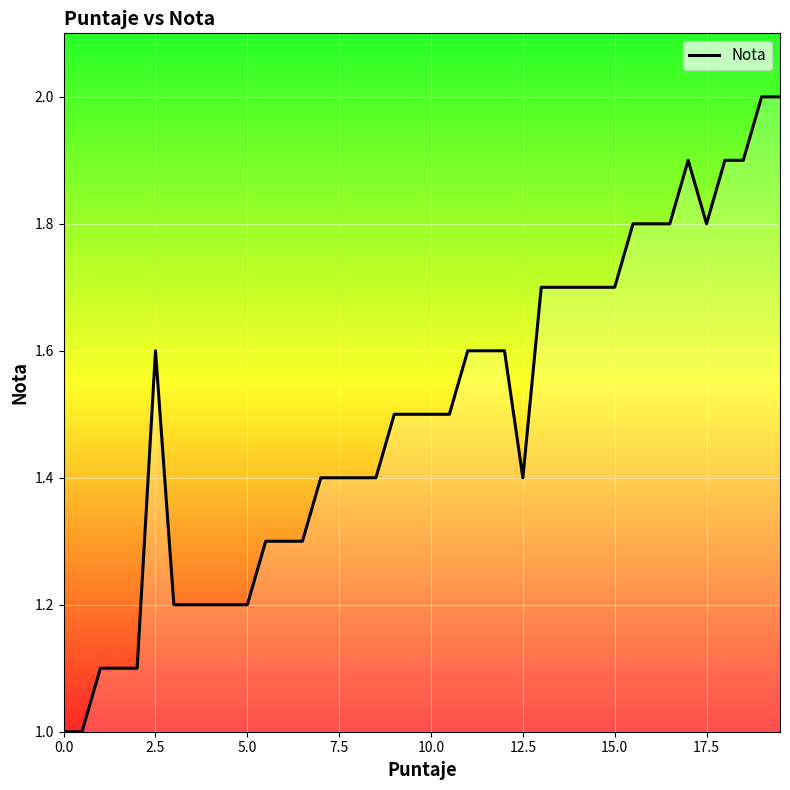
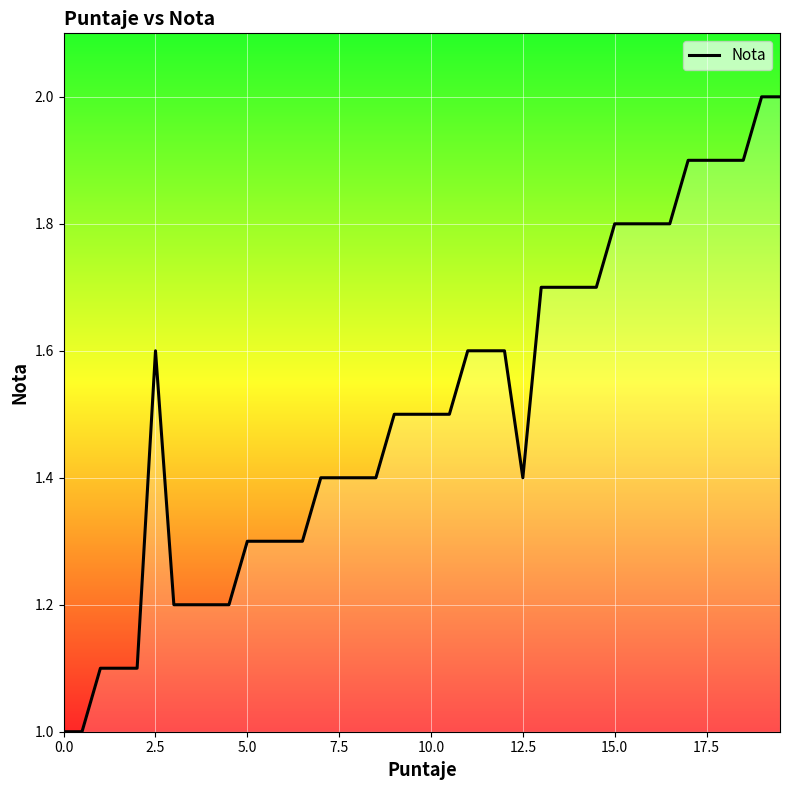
  {
    "0.0": 1.0,
    "2.5": 1.6,
-   "5.0": 1.2,
+   "5.0": 1.3,
    "7.5": 1.4,
    "10.0": 1.5,
    "12.5": 1.4,
-   "15.0": 1.7,
-   "17.5": 1.8
+   "15.0": 1.8,
+   "17.5": 1.9
  }
